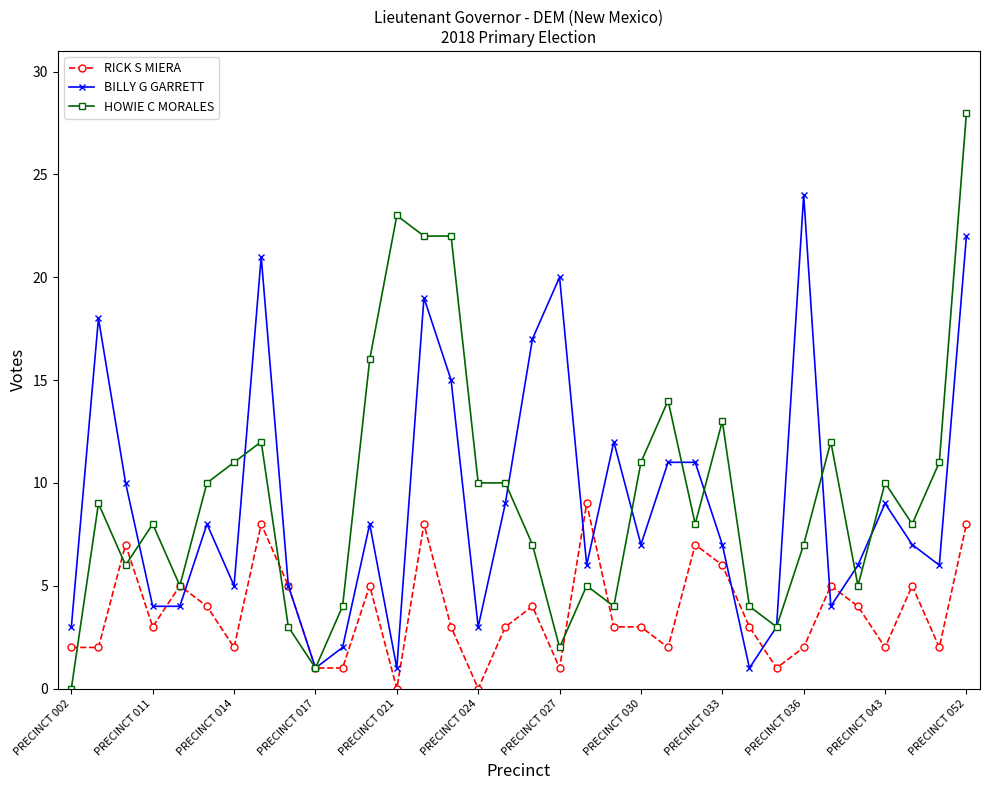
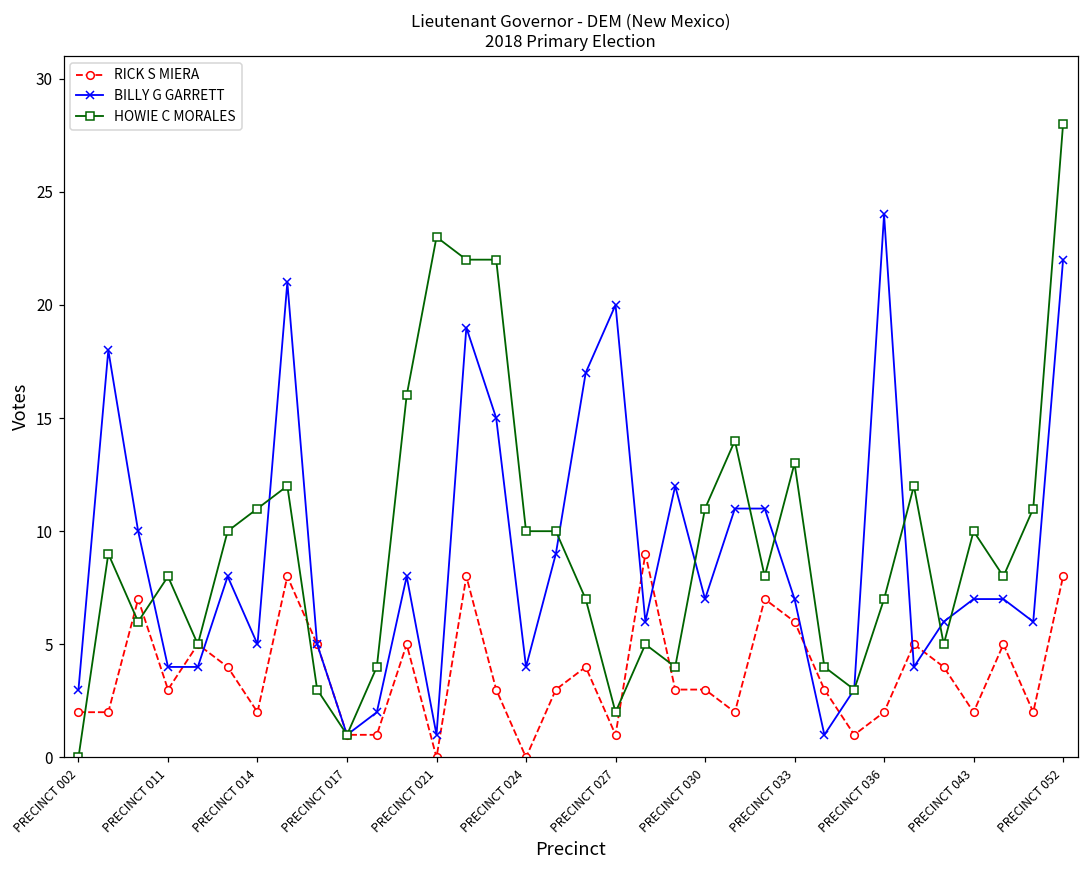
  {
    "RICK S MIERA": {
      "PRECINCT 002": 2,
      "PRECINCT 011": 3,
      "PRECINCT 014": 2,
      "PRECINCT 021": 0,
      "PRECINCT 024": 0,
      "PRECINCT 027": 1,
      "PRECINCT 030": 3,
      "PRECINCT 033": 6,
      "PRECINCT 036": 2,
      "PRECINCT 043": 2,
      "PRECINCT 052": 8
    },
    "BILLY G GARRETT": {
      "PRECINCT 002": 3,
      "PRECINCT 011": 4,
      "PRECINCT 014": 5,
      "PRECINCT 021": 1,
-     "PRECINCT 024": 3,
+     "PRECINCT 024": 4,
      "PRECINCT 027": 20,
      "PRECINCT 030": 7,
      "PRECINCT 033": 7,
      "PRECINCT 036": 24,
-     "PRECINCT 043": 9,
+     "PRECINCT 043": 7,
      "PRECINCT 052": 22
    },
    "HOWIE C MORALES": {
      "PRECINCT 002": 0,
      "PRECINCT 011": 8,
      "PRECINCT 014": 11,
      "PRECINCT 021": 23,
      "PRECINCT 024": 10,
      "PRECINCT 027": 2,
      "PRECINCT 030": 11,
      "PRECINCT 033": 13,
      "PRECINCT 036": 7,
      "PRECINCT 043": 10,
      "PRECINCT 052": 28
    }
  }
